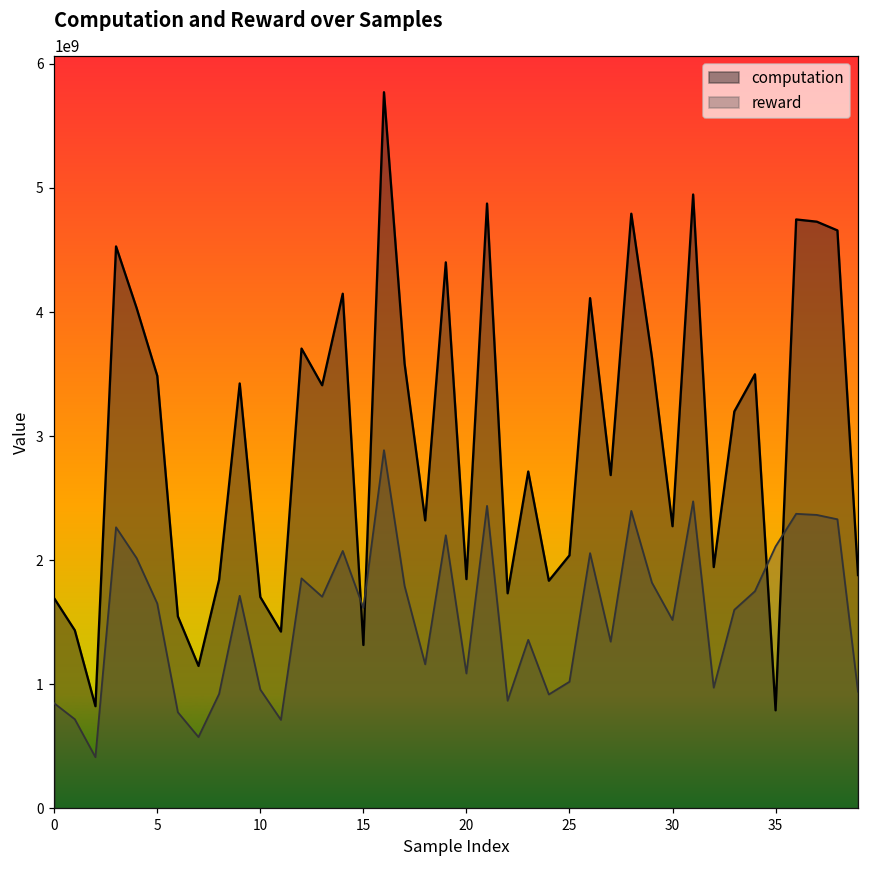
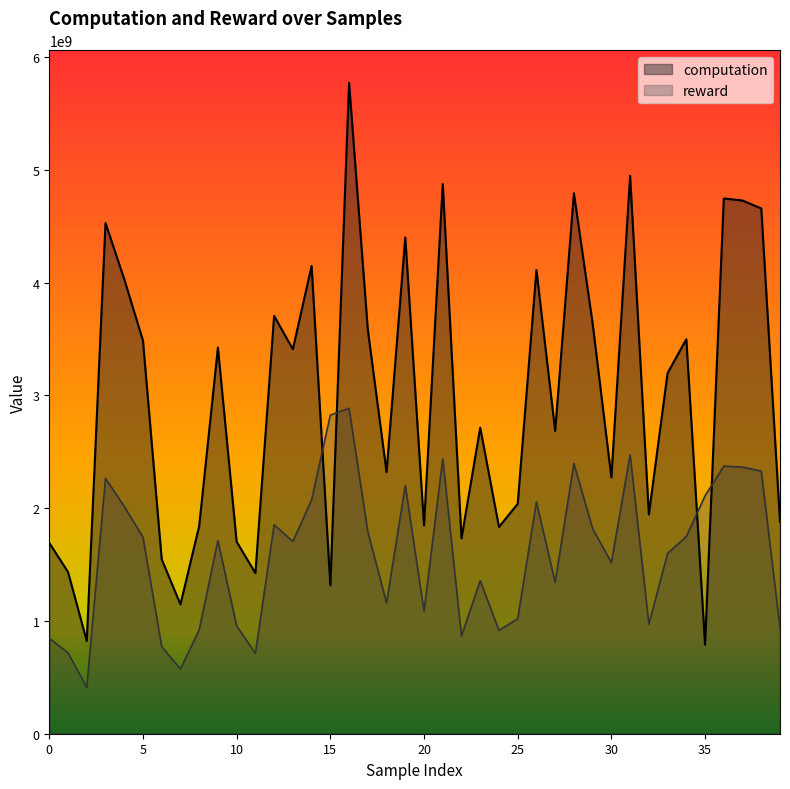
  {
    "computation": {
      "0": 1690000000,
      "5": 3490000000,
      "10": 1700000000,
      "15": 1320000000,
      "20": 1850000000,
      "25": 2040000000,
      "30": 2270000000,
      "35": 790000000
    },
    "reward": {
      "0": 850000000,
-     "5": 1650000000,
+     "5": 1740000000,
      "10": 960000000,
-     "15": 1610000000,
+     "15": 2830000000,
      "20": 1090000000,
      "25": 1020000000,
      "30": 1520000000,
      "35": 2110000000
    }
  }
